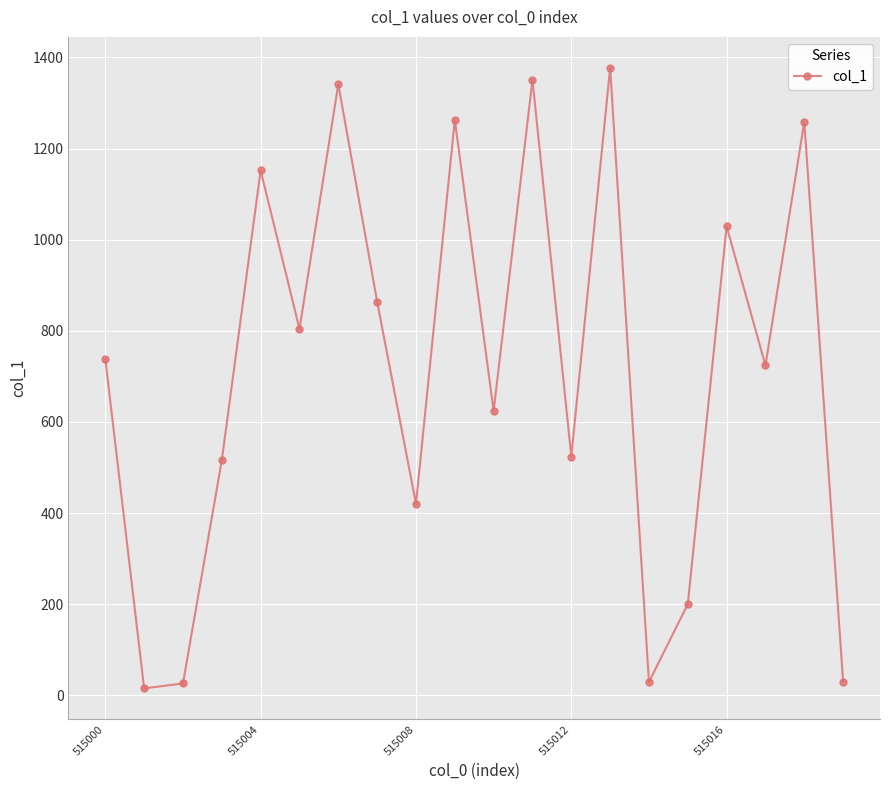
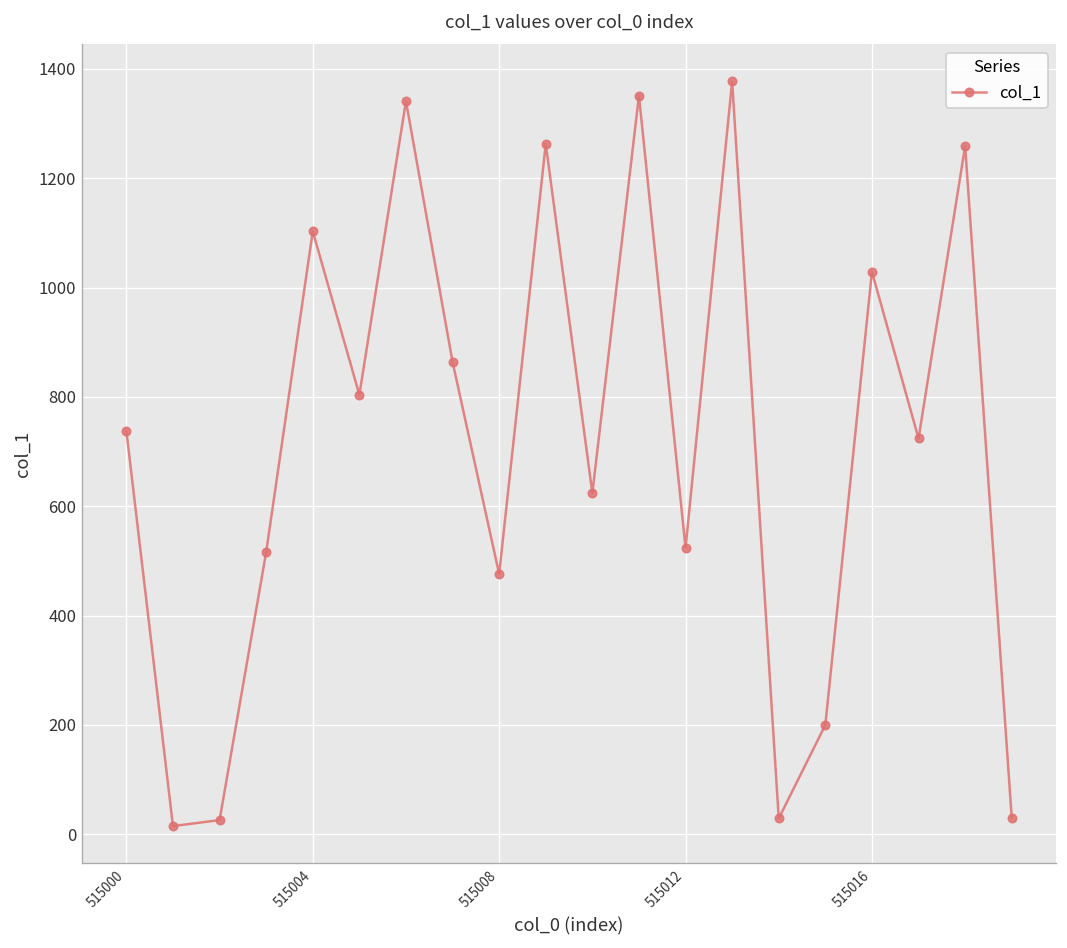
  {
    "515000": 740,
-   "515004": 1150,
-   "515008": 420,
+   "515004": 1100,
+   "515008": 480,
    "515012": 520,
    "515016": 1030
  }
